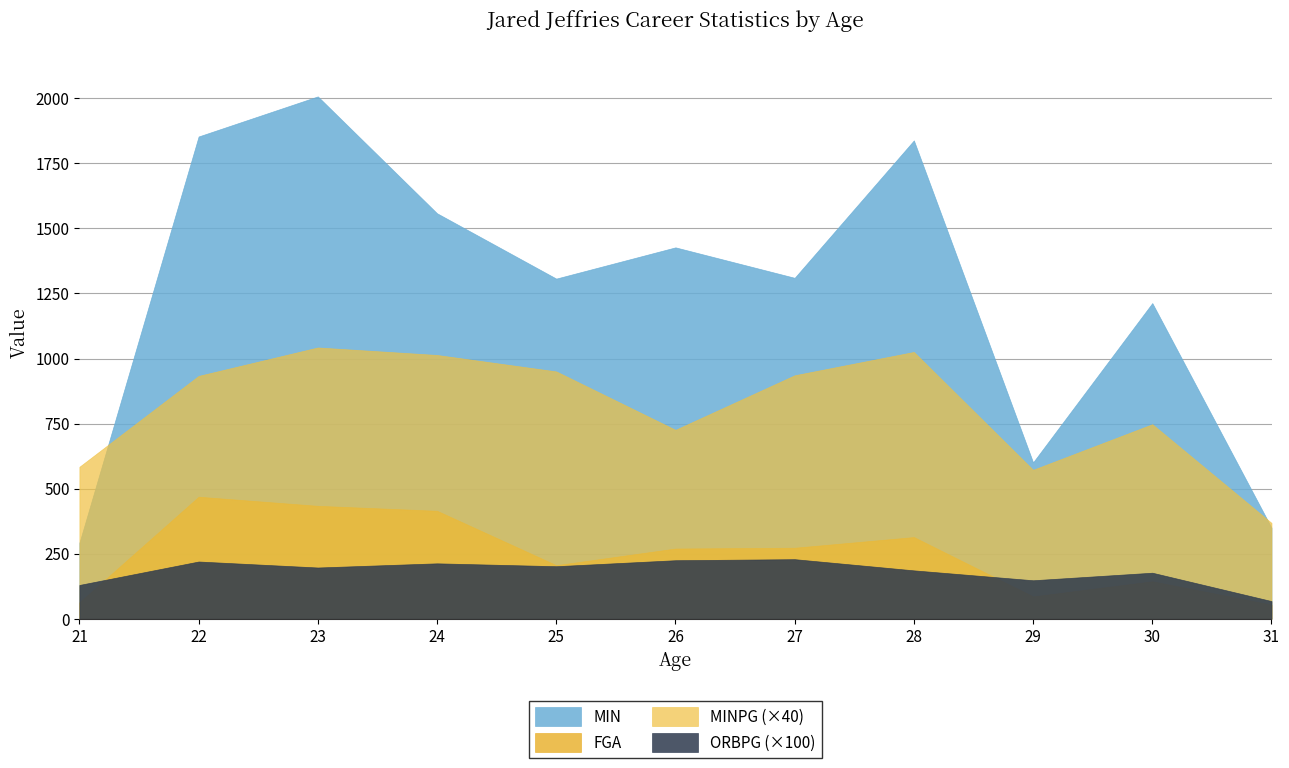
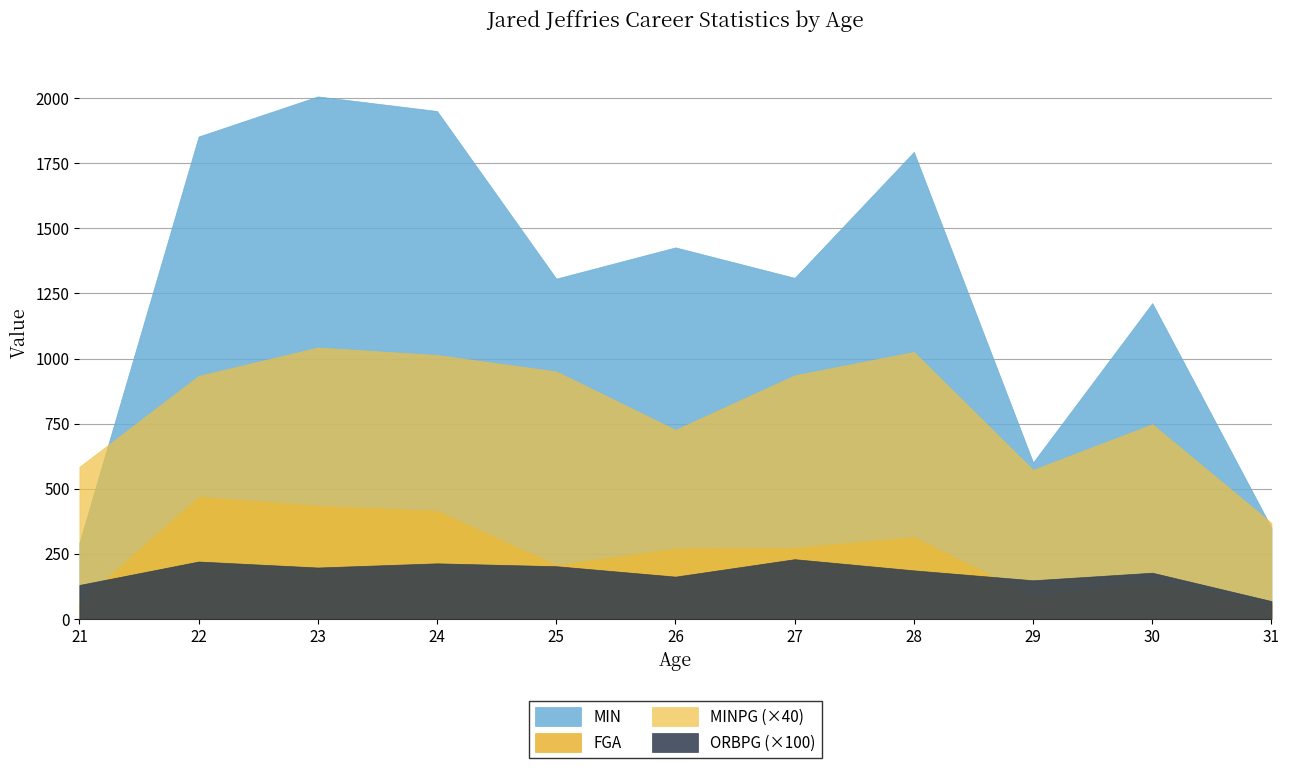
  {
    "MIN": {
      "21": 290,
      "22": 1850,
      "23": 2010,
-     "24": 1560,
+     "24": 1950,
      "25": 1310,
      "26": 1430,
      "27": 1310,
-     "28": 1840,
+     "28": 1790,
      "29": 600,
      "30": 1210,
      "31": 350
    },
    "ORBPG (×100)": {
      "21": 130,
      "22": 220,
      "23": 200,
      "24": 210,
-     "26": 230,
+     "26": 160,
      "27": 230,
      "28": 190,
      "29": 150,
      "30": 180,
      "31": 70
    }
  }
